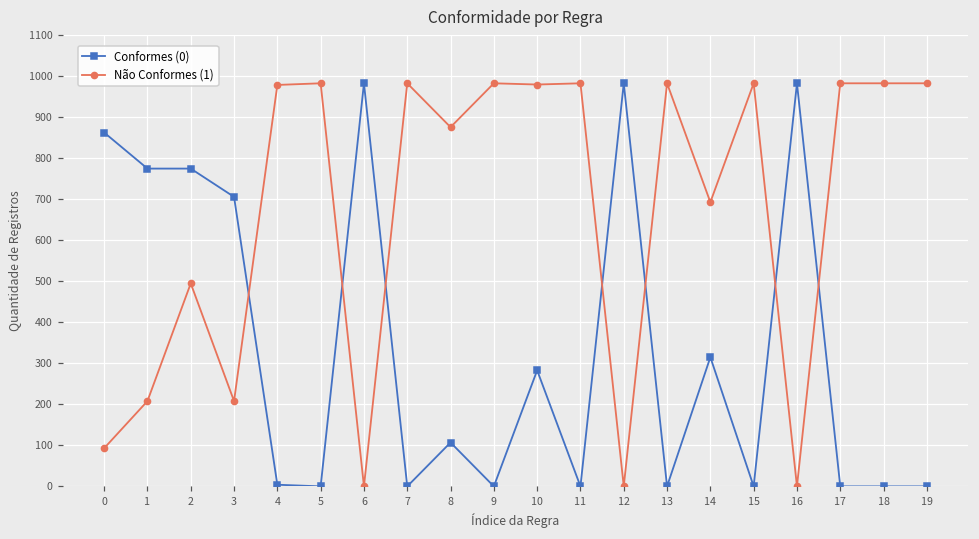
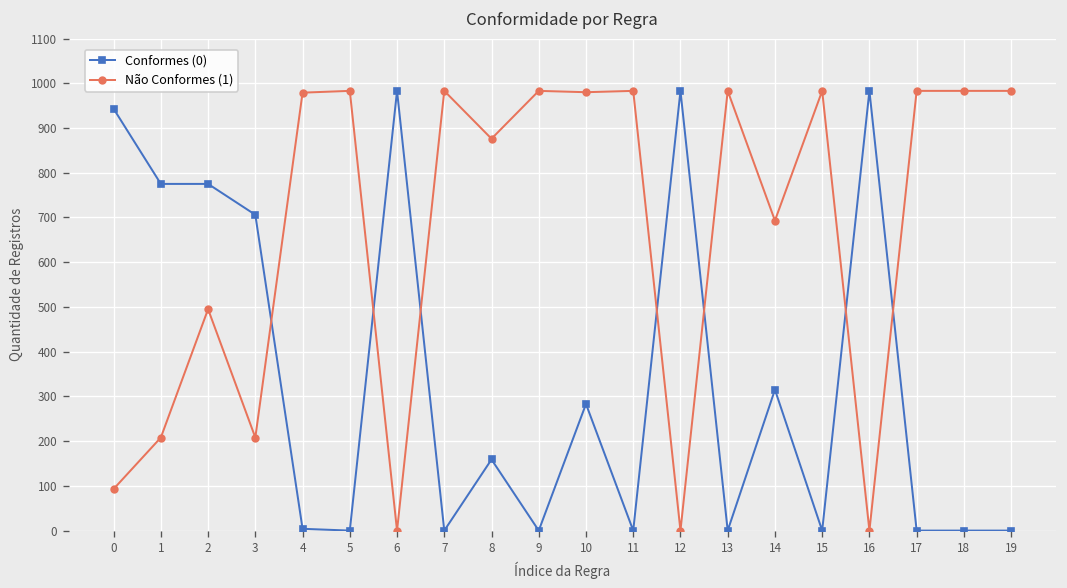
  {
    "Conformes (0)": {
-     "0": 860,
+     "0": 940,
      "1": 780,
      "2": 780,
      "3": 710,
      "4": 0,
      "5": 0,
      "6": 980,
      "7": 0,
-     "8": 110,
+     "8": 160,
      "9": 0,
      "10": 280,
      "11": 0,
      "12": 980,
      "13": 0,
      "14": 320,
      "15": 0,
      "16": 980,
      "17": 0,
      "18": 0,
      "19": 0
    },
    "Não Conformes (1)": {
      "0": 90,
      "1": 210,
      "2": 500,
      "3": 210,
      "4": 980,
      "5": 980,
      "6": 0,
      "7": 980,
      "8": 880,
      "9": 980,
      "10": 980,
      "11": 980,
      "12": 0,
      "13": 980,
      "14": 690,
      "15": 980,
      "16": 0,
      "17": 980,
      "18": 980,
      "19": 980
    }
  }
